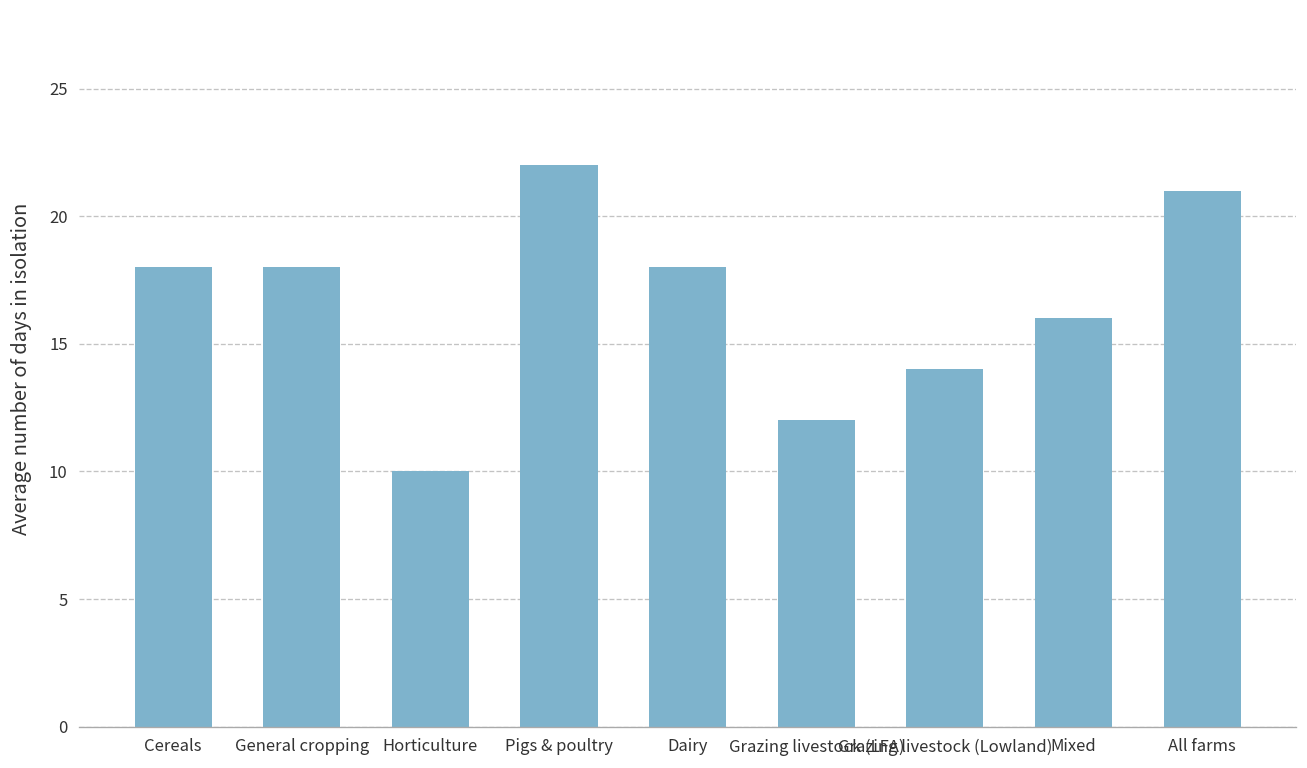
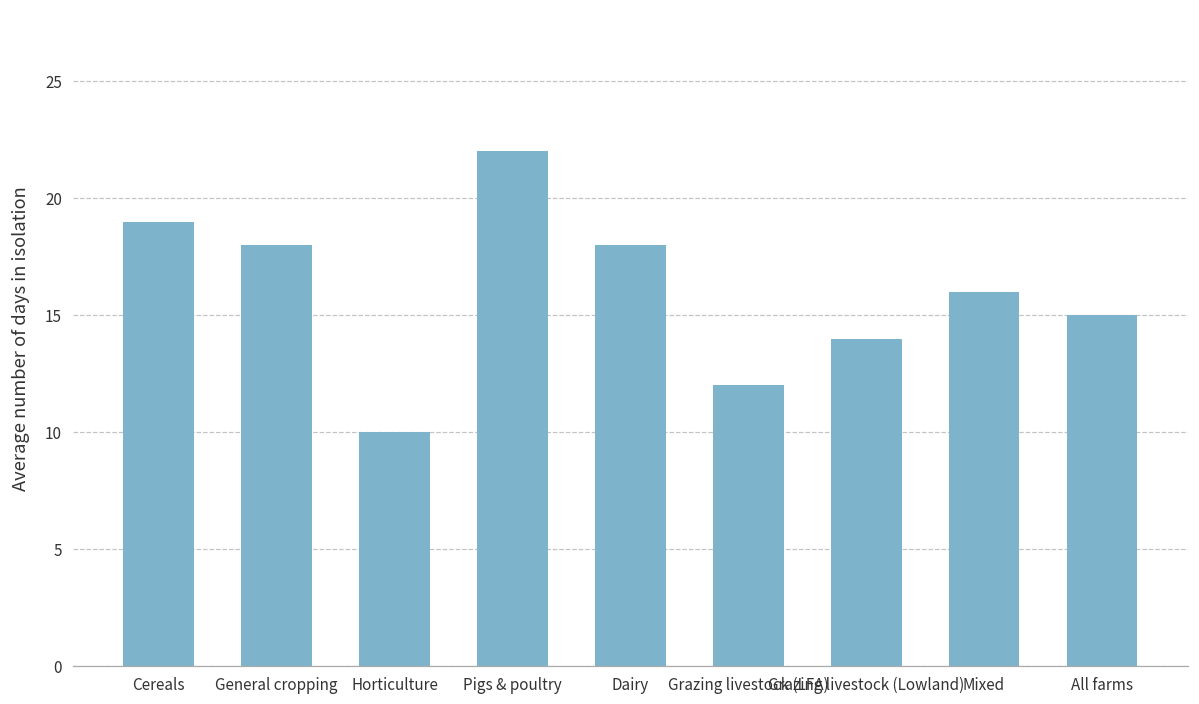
  {
-   "Cereals": 18,
+   "Cereals": 19,
    "General cropping": 18,
    "Horticulture": 10,
    "Pigs & poultry": 22,
    "Dairy": 18,
    "Mixed": 16,
-   "All farms": 21
+   "All farms": 15
  }
